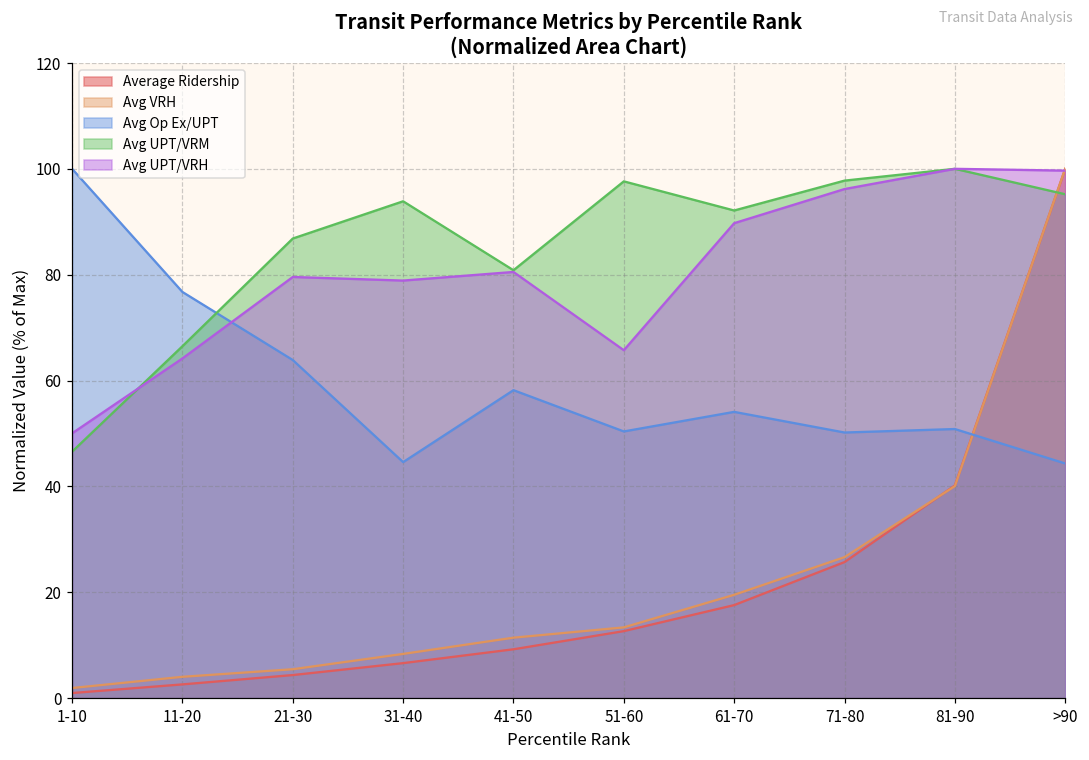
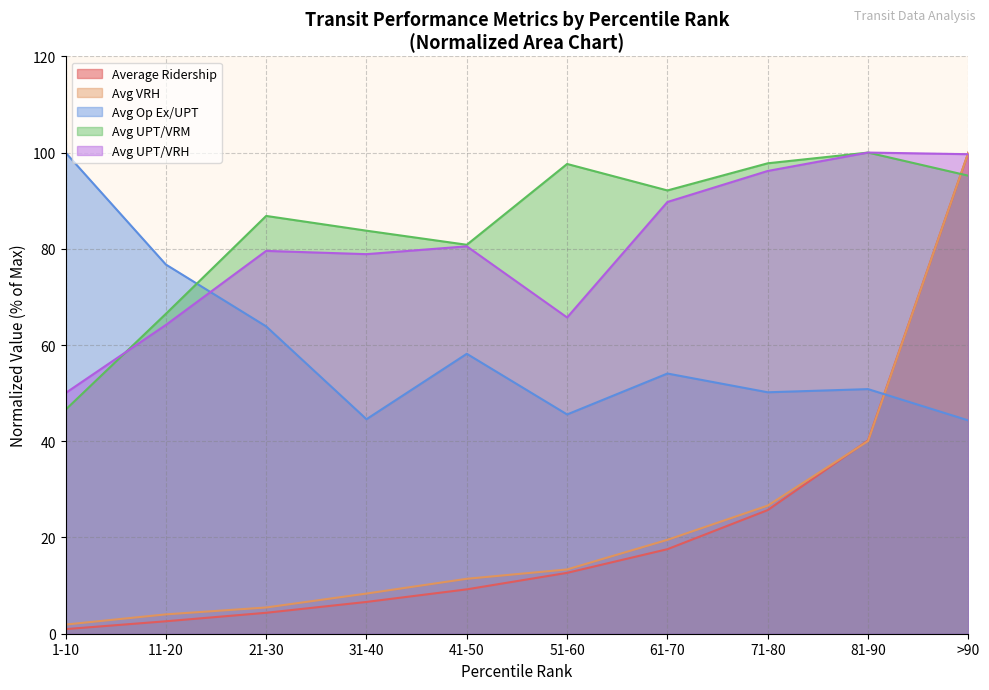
  {
    "Avg Op Ex/UPT": {
      "1-10": 100,
      "11-20": 77,
      "21-30": 64,
      "31-40": 45,
      "41-50": 58,
-     "51-60": 50,
+     "51-60": 46,
      "61-70": 54,
      "71-80": 50,
      "81-90": 51,
      ">90": 44
    },
    "Avg UPT/VRM": {
      "1-10": 47,
      "11-20": 66,
      "21-30": 87,
-     "31-40": 94,
+     "31-40": 84,
      "51-60": 98,
      "61-70": 92,
      "71-80": 98,
      ">90": 95
    },
    "Avg UPT/VRH": {
      "1-10": 50,
      "11-20": 64,
      "21-30": 80,
      "31-40": 79,
      "51-60": 66,
      "61-70": 90,
      "71-80": 96
    }
  }
